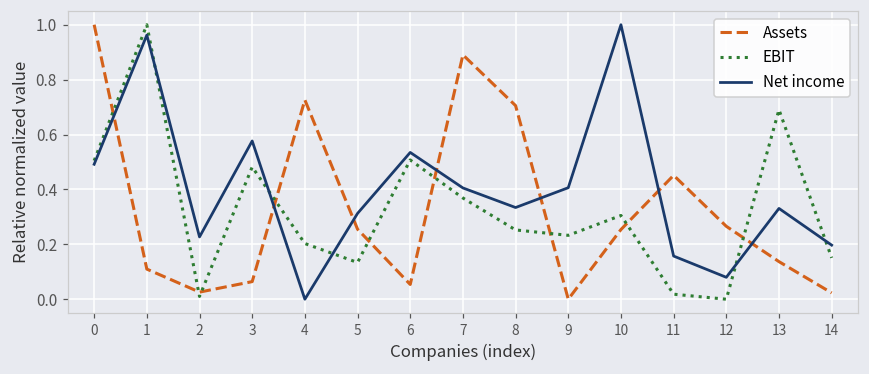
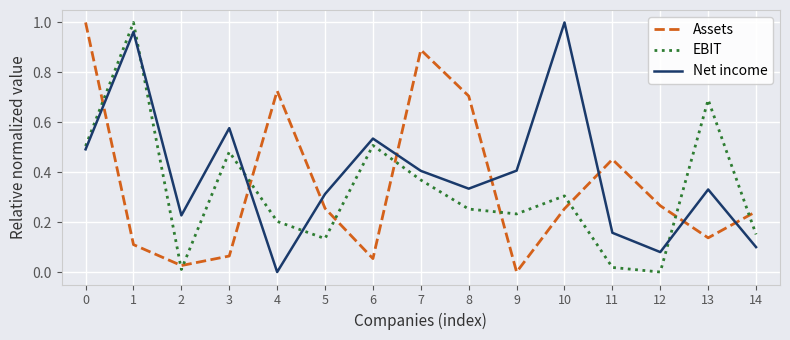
  {
    "Assets": {
      "0": 1.00,
      "1": 0.11,
      "2": 0.03,
      "3": 0.06,
      "4": 0.73,
      "5": 0.26,
      "6": 0.05,
      "7": 0.89,
      "8": 0.71,
      "9": 0.00,
      "10": 0.25,
      "11": 0.45,
      "12": 0.27,
      "13": 0.14,
-     "14": 0.02
+     "14": 0.24
    },
    "EBIT": {
      "0": 0.50,
      "1": 1.00,
      "2": 0.01,
      "3": 0.48,
      "4": 0.20,
      "5": 0.13,
      "6": 0.51,
      "7": 0.37,
      "8": 0.25,
      "9": 0.23,
      "10": 0.31,
      "11": 0.02,
      "12": 0.00,
      "13": 0.69,
      "14": 0.15
    },
    "Net income": {
      "0": 0.49,
      "1": 0.96,
      "2": 0.23,
      "3": 0.58,
      "4": 0.00,
      "5": 0.31,
      "6": 0.53,
      "7": 0.41,
      "8": 0.33,
      "9": 0.41,
      "10": 1.00,
      "11": 0.16,
      "12": 0.08,
      "13": 0.33,
-     "14": 0.20
+     "14": 0.10
    }
  }
